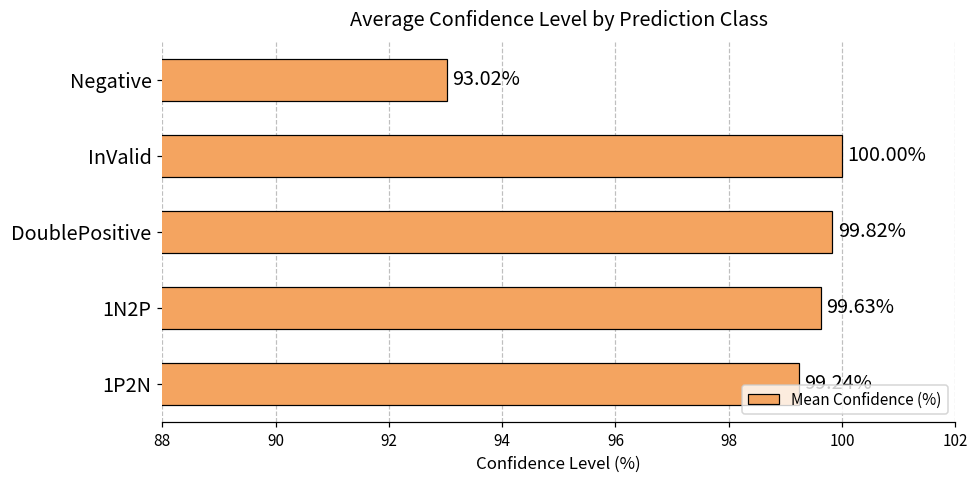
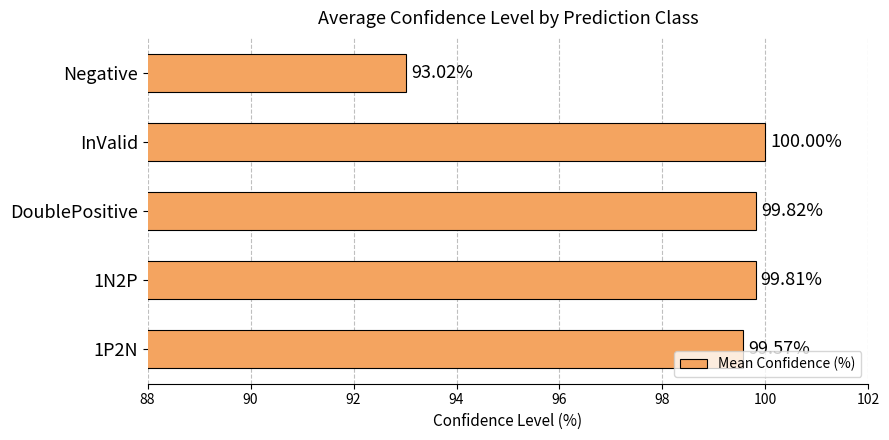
  {
    "Negative": "93.02%",
    "InValid": "100.00%",
    "DoublePositive": "99.82%",
-   "1N2P": "99.63%",
-   "1P2N": "99.2"
+   "1N2P": "99.81%",
+   "1P2N": "99.6"
  }
